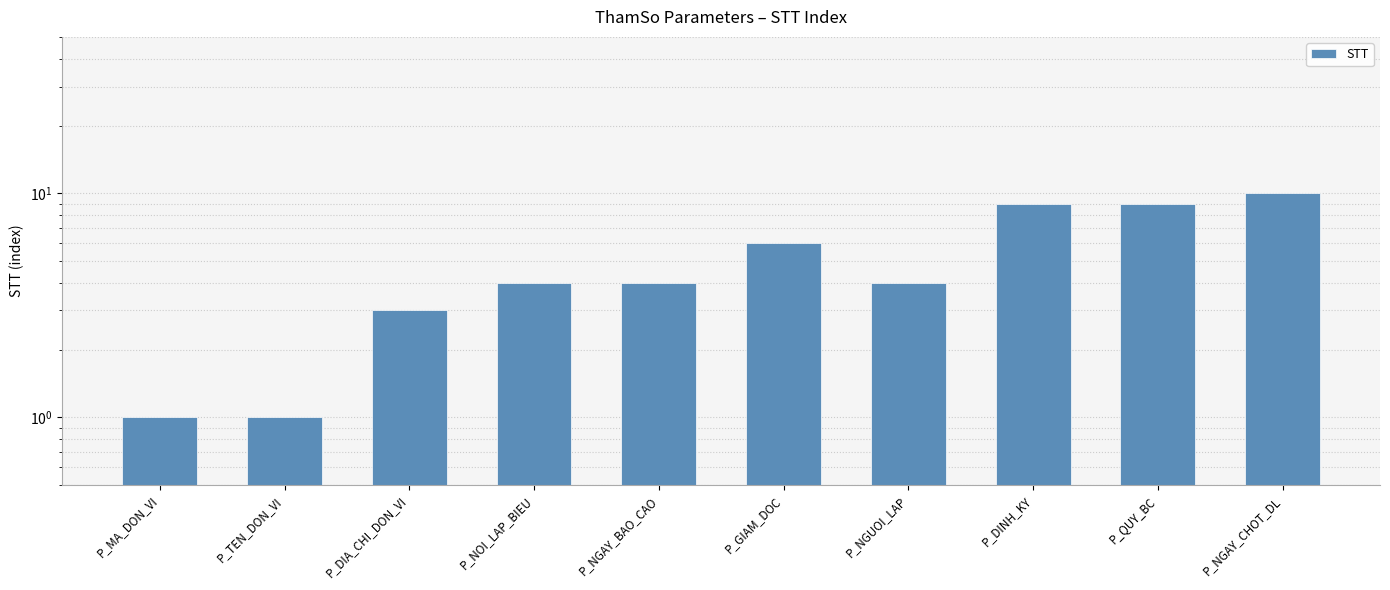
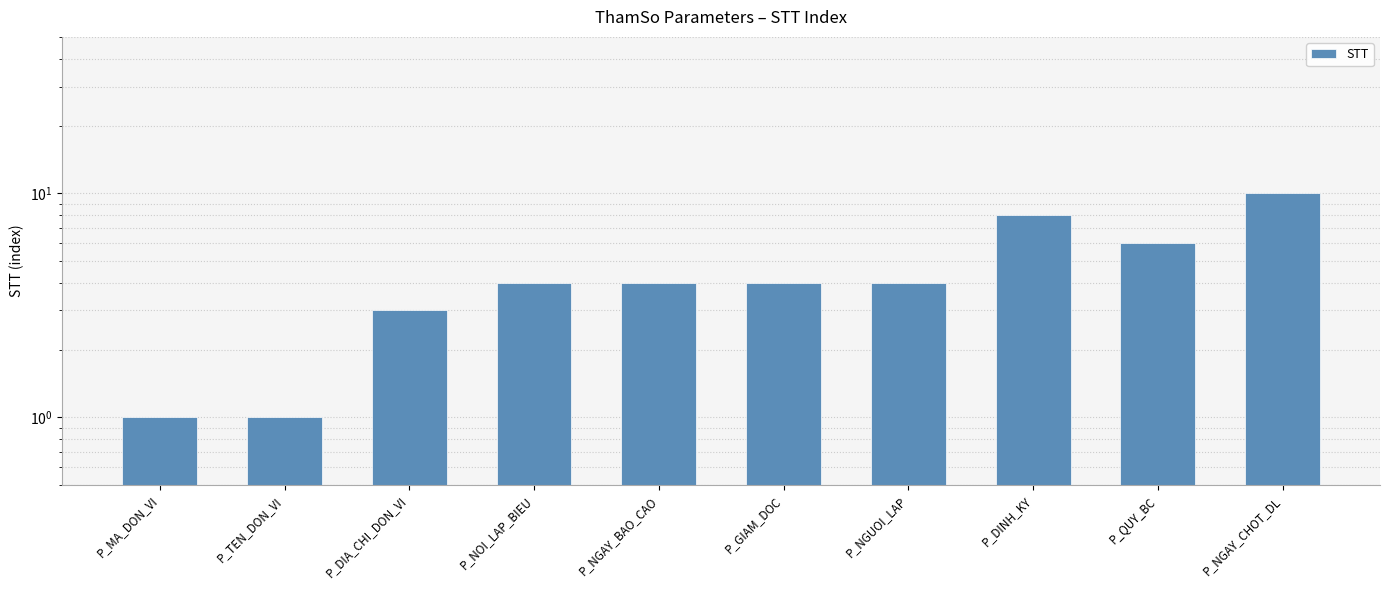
  {
    "P_MA_DON_VI": 1,
    "P_TEN_DON_VI": 1,
    "P_DIA_CHI_DON_VI": 3,
    "P_NOI_LAP_BIEU": 4,
    "P_NGAY_BAO_CAO": 4,
-   "P_GIAM_DOC": 6,
+   "P_GIAM_DOC": 4,
    "P_NGUOI_LAP": 4,
-   "P_DINH_KY": 9,
-   "P_QUY_BC": 9,
+   "P_DINH_KY": 8,
+   "P_QUY_BC": 6,
    "P_NGAY_CHOT_DL": 10
  }
